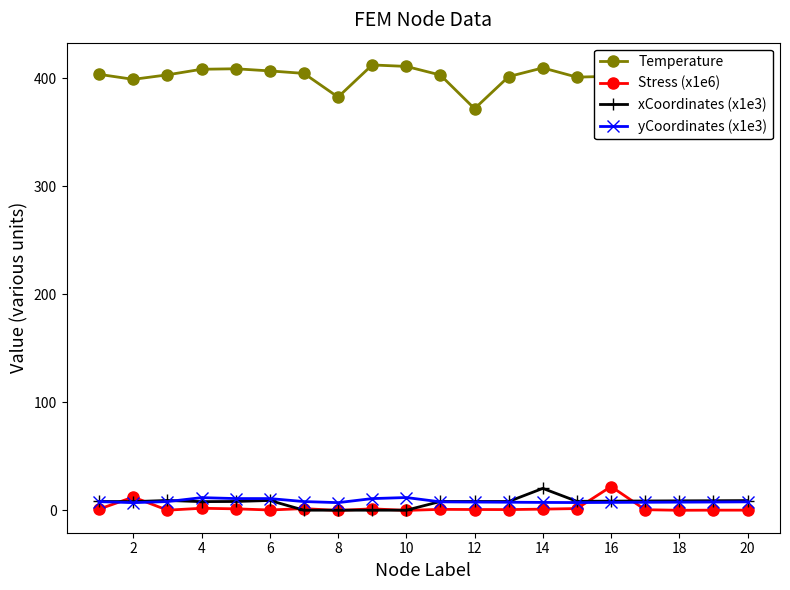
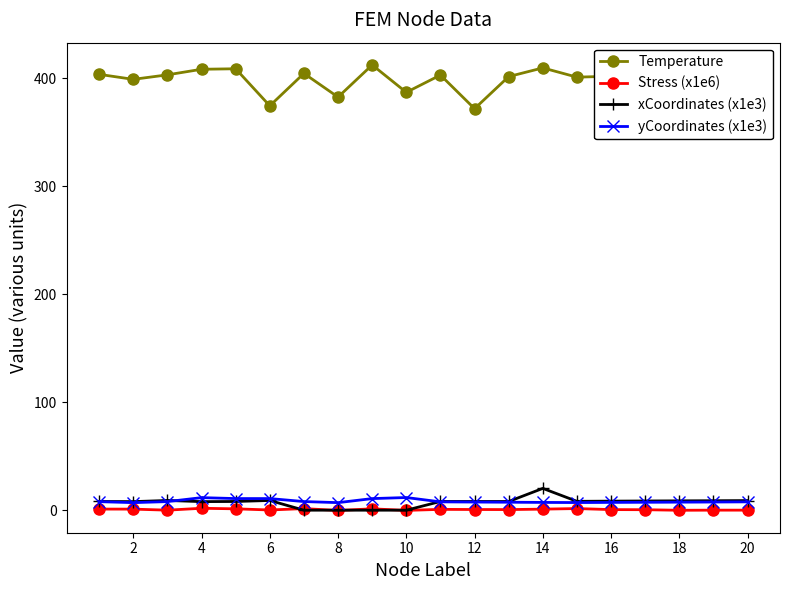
  {
    "Temperature": {
      "2": 399,
      "4": 408,
-     "6": 407,
+     "6": 375,
      "8": 383,
-     "10": 411,
+     "10": 387,
      "12": 372,
      "14": 410
    },
    "Stress (x1e6)": {
-     "2": 12,
+     "2": 1,
      "4": 2,
      "6": 0,
      "12": 1,
      "14": 1,
-     "16": 22,
+     "16": 1,
      "18": 0,
      "20": 0
    },
    "xCoordinates (x1e3)": {
      "4": 8,
      "14": 20
    },
    "yCoordinates (x1e3)": {
      "4": 12,
      "8": 7,
      "10": 12,
      "14": 7
    }
  }
